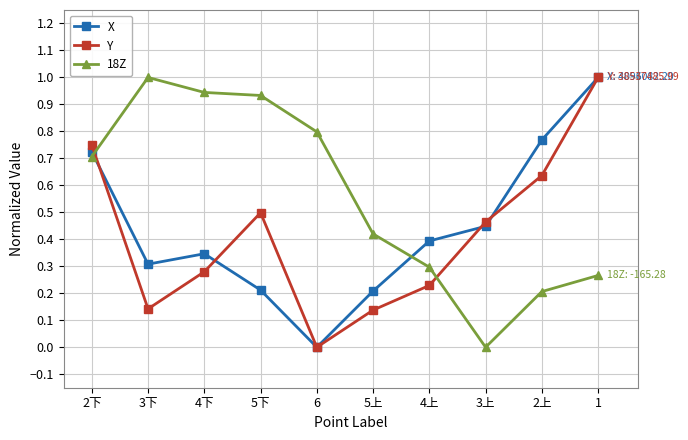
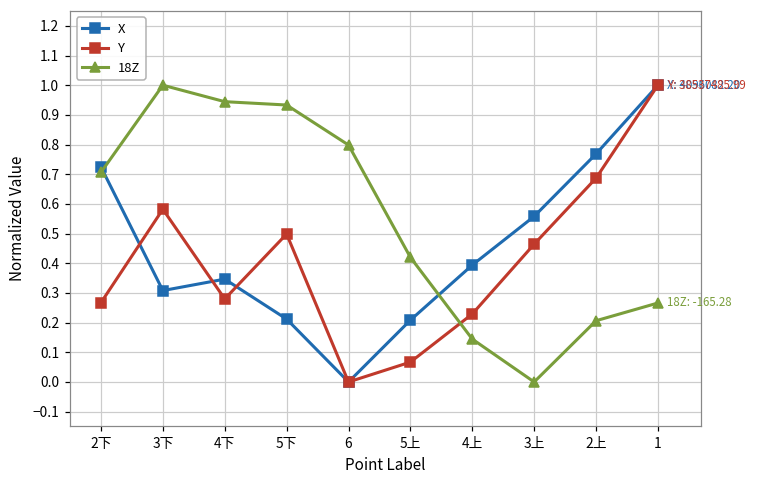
  {
    "X": {
      "2下": 0.72,
      "3下": 0.31,
      "4下": 0.35,
      "5下": 0.21,
      "5上": 0.21,
      "4上": 0.39,
-     "3上": 0.45,
+     "3上": 0.56,
      "2上": 0.77
    },
    "Y": {
-     "2下": 0.75,
-     "3下": 0.14,
+     "2下": 0.27,
+     "3下": 0.58,
      "4下": 0.28,
      "5下": 0.50,
-     "5上": 0.14,
+     "5上": 0.07,
      "4上": 0.23,
      "3上": 0.46,
-     "2上": 0.64
+     "2上": 0.69
    },
    "18Z": {
      "2下": 0.71,
      "3下": 1.00,
      "4下": 0.94,
      "5下": 0.93,
      "6": 0.80,
      "5上": 0.42,
-     "4上": 0.30,
+     "4上": 0.14,
      "3上": 0.00,
      "2上": 0.21
    }
  }
